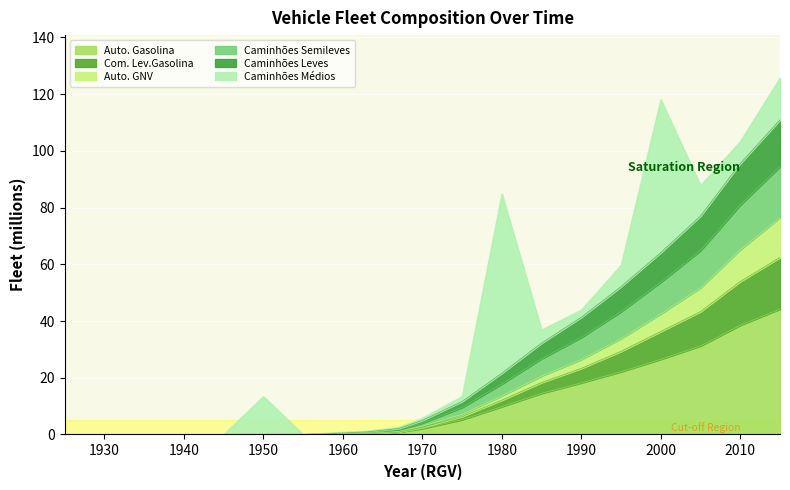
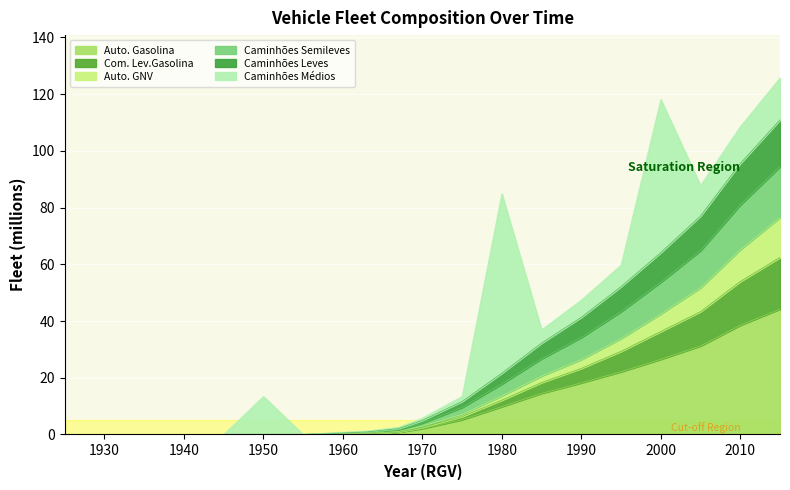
  {
    "Caminhões Médios": {
      "1950": 13,
      "1980": 63,
-     "1990": 3,
+     "1990": 6,
      "2000": 54,
-     "2010": 8
+     "2010": 13
    }
  }
